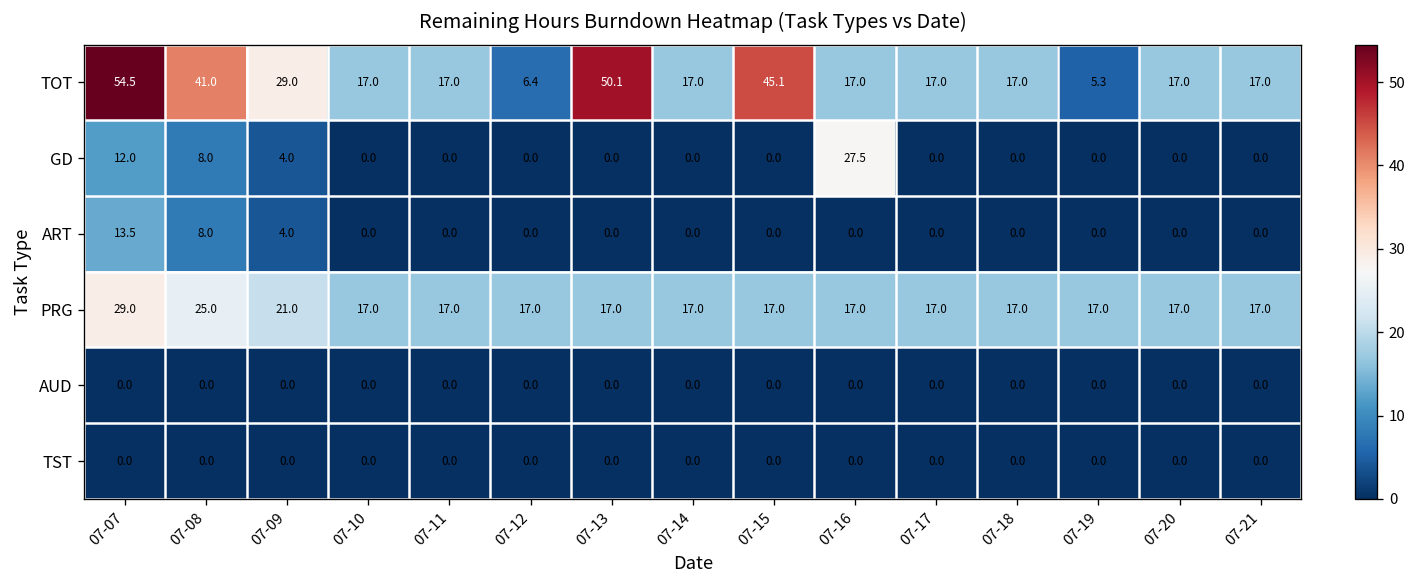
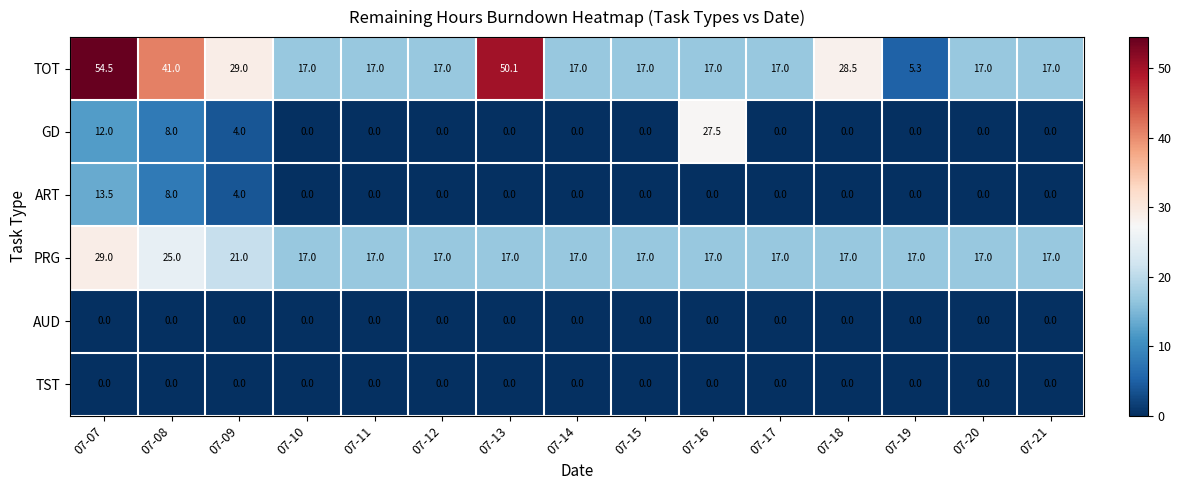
  {
    "TOT": {
      "07-07": 54.5,
      "07-08": 41.0,
      "07-09": 29.0,
      "07-10": 17.0,
      "07-11": 17.0,
-     "07-12": 6.4,
+     "07-12": 17.0,
      "07-13": 50.1,
      "07-14": 17.0,
-     "07-15": 45.1,
+     "07-15": 17.0,
      "07-16": 17.0,
      "07-17": 17.0,
-     "07-18": 17.0,
+     "07-18": 28.5,
      "07-19": 5.3,
      "07-20": 17.0,
      "07-21": 17.0
    },
    "GD": {
      "07-07": 12.0,
      "07-08": 8.0,
      "07-09": 4.0,
      "07-10": 0.0,
      "07-11": 0.0,
      "07-12": 0.0,
      "07-13": 0.0,
      "07-14": 0.0,
      "07-15": 0.0,
      "07-16": 27.5,
      "07-17": 0.0,
      "07-18": 0.0,
      "07-19": 0.0,
      "07-20": 0.0,
      "07-21": 0.0
    },
    "ART": {
      "07-07": 13.5,
      "07-08": 8.0,
      "07-09": 4.0,
      "07-10": 0.0,
      "07-11": 0.0,
      "07-12": 0.0,
      "07-13": 0.0,
      "07-14": 0.0,
      "07-15": 0.0,
      "07-16": 0.0,
      "07-17": 0.0,
      "07-18": 0.0,
      "07-19": 0.0,
      "07-20": 0.0,
      "07-21": 0.0
    },
    "PRG": {
      "07-07": 29.0,
      "07-08": 25.0,
      "07-09": 21.0,
      "07-10": 17.0,
      "07-11": 17.0,
      "07-12": 17.0,
      "07-13": 17.0,
      "07-14": 17.0,
      "07-15": 17.0,
      "07-16": 17.0,
      "07-17": 17.0,
      "07-18": 17.0,
      "07-19": 17.0,
      "07-20": 17.0,
      "07-21": 17.0
    },
    "AUD": {
      "07-07": 0.0,
      "07-08": 0.0,
      "07-09": 0.0,
      "07-10": 0.0,
      "07-11": 0.0,
      "07-12": 0.0,
      "07-13": 0.0,
      "07-14": 0.0,
      "07-15": 0.0,
      "07-16": 0.0,
      "07-17": 0.0,
      "07-18": 0.0,
      "07-19": 0.0,
      "07-20": 0.0,
      "07-21": 0.0
    },
    "TST": {
      "07-07": 0.0,
      "07-08": 0.0,
      "07-09": 0.0,
      "07-10": 0.0,
      "07-11": 0.0,
      "07-12": 0.0,
      "07-13": 0.0,
      "07-14": 0.0,
      "07-15": 0.0,
      "07-16": 0.0,
      "07-17": 0.0,
      "07-18": 0.0,
      "07-19": 0.0,
      "07-20": 0.0,
      "07-21": 0.0
    }
  }
